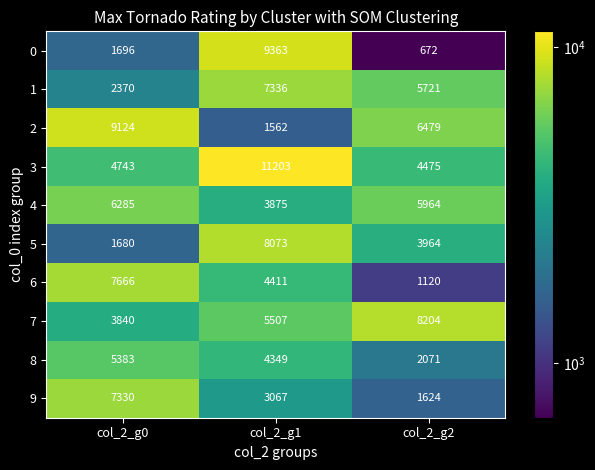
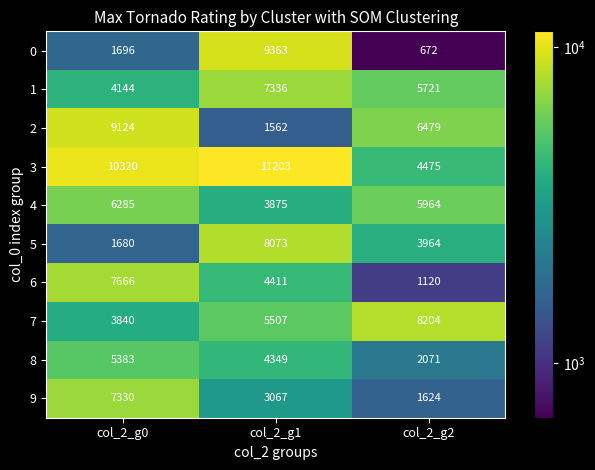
  {
    "0": {
      "col_2_g0": 1696,
      "col_2_g1": 9363,
      "col_2_g2": 672
    },
    "1": {
-     "col_2_g0": 2370,
+     "col_2_g0": 4144,
      "col_2_g1": 7336,
      "col_2_g2": 5721
    },
    "2": {
      "col_2_g0": 9124,
      "col_2_g1": 1562,
      "col_2_g2": 6479
    },
    "3": {
-     "col_2_g0": 4743,
+     "col_2_g0": 10320,
      "col_2_g1": 11203,
      "col_2_g2": 4475
    },
    "4": {
      "col_2_g0": 6285,
      "col_2_g1": 3875,
      "col_2_g2": 5964
    },
    "5": {
      "col_2_g0": 1680,
      "col_2_g1": 8073,
      "col_2_g2": 3964
    },
    "6": {
      "col_2_g0": 7666,
      "col_2_g1": 4411,
      "col_2_g2": 1120
    },
    "7": {
      "col_2_g0": 3840,
      "col_2_g1": 5507,
      "col_2_g2": 8204
    },
    "8": {
      "col_2_g0": 5383,
      "col_2_g1": 4349,
      "col_2_g2": 2071
    },
    "9": {
      "col_2_g0": 7330,
      "col_2_g1": 3067,
      "col_2_g2": 1624
    }
  }
